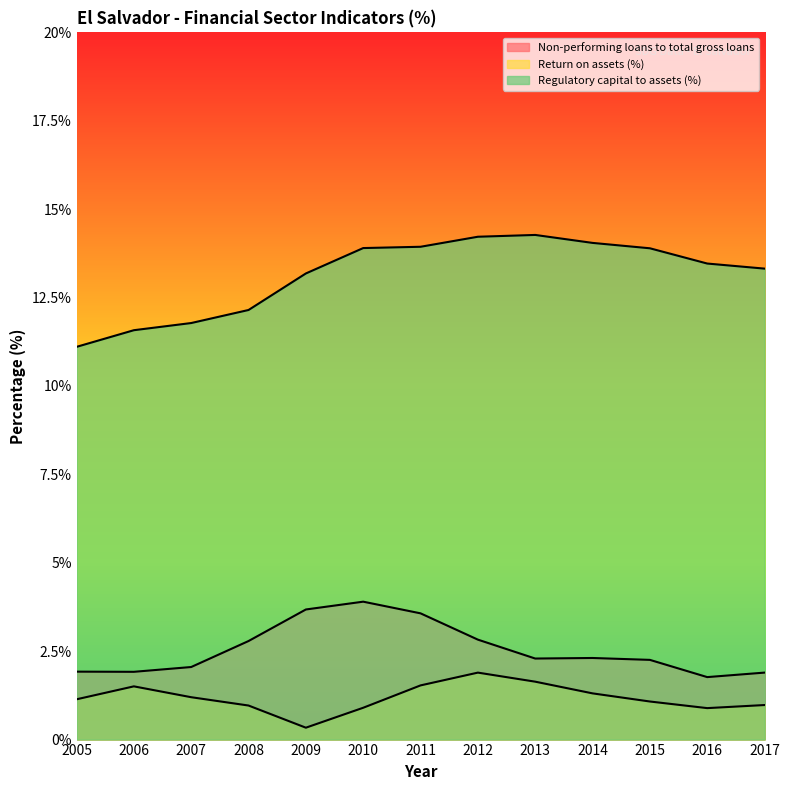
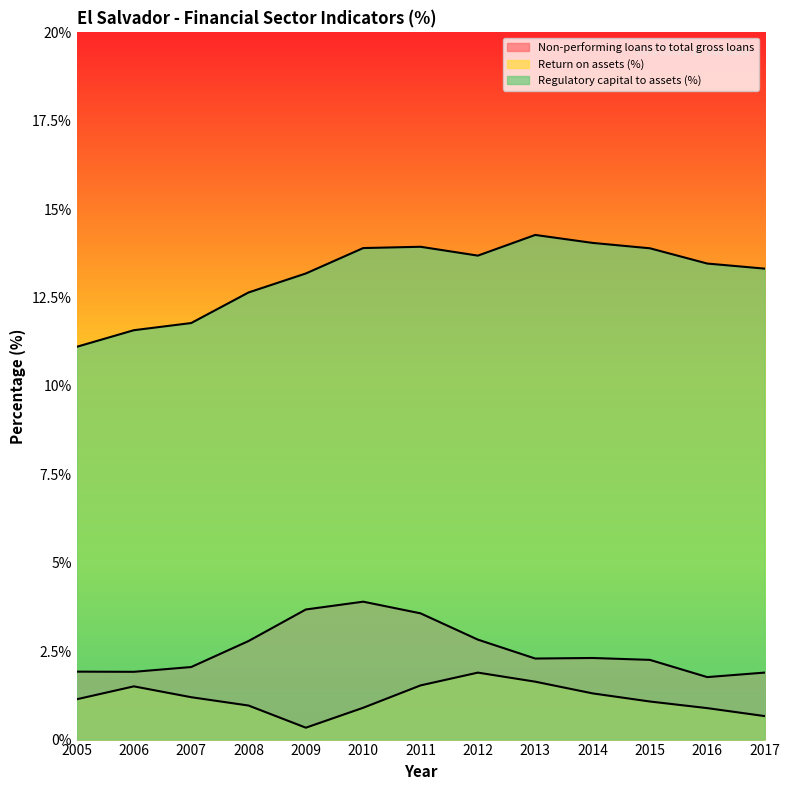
  {
    "Non-performing loans to total gross loans": {
      "2005": "1.9%",
      "2006": "1.9%",
      "2007": "2.1%",
      "2008": "2.8%",
      "2009": "3.7%",
      "2010": "3.9%",
      "2011": "3.6%",
      "2012": "2.8%",
      "2013": "2.3%",
      "2014": "2.3%",
      "2015": "2.3%",
      "2016": "1.8%",
      "2017": "1.9%"
    },
    "Return on assets (%)": {
      "2005": "1.1%",
      "2006": "1.5%",
      "2007": "1.2%",
      "2008": "1.0%",
      "2009": "0.3%",
      "2010": "0.9%",
      "2011": "1.5%",
      "2012": "1.9%",
      "2013": "1.6%",
      "2014": "1.3%",
      "2015": "1.1%",
      "2016": "0.9%",
-     "2017": "1.0%"
+     "2017": "0.7%"
    },
    "Regulatory capital to assets (%)": {
      "2005": "11.1%",
      "2006": "11.6%",
      "2007": "11.8%",
-     "2008": "12.1%",
+     "2008": "12.6%",
      "2009": "13.2%",
      "2010": "13.9%",
      "2011": "13.9%",
-     "2012": "14.2%",
+     "2012": "13.7%",
      "2013": "14.3%",
      "2014": "14.0%",
      "2015": "13.9%",
      "2016": "13.5%",
      "2017": "13.3%"
    }
  }
